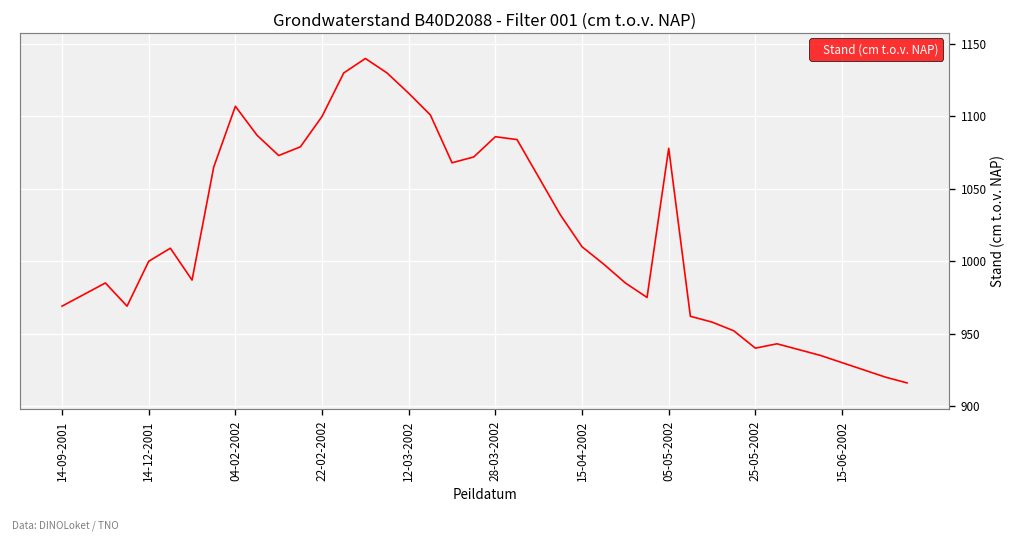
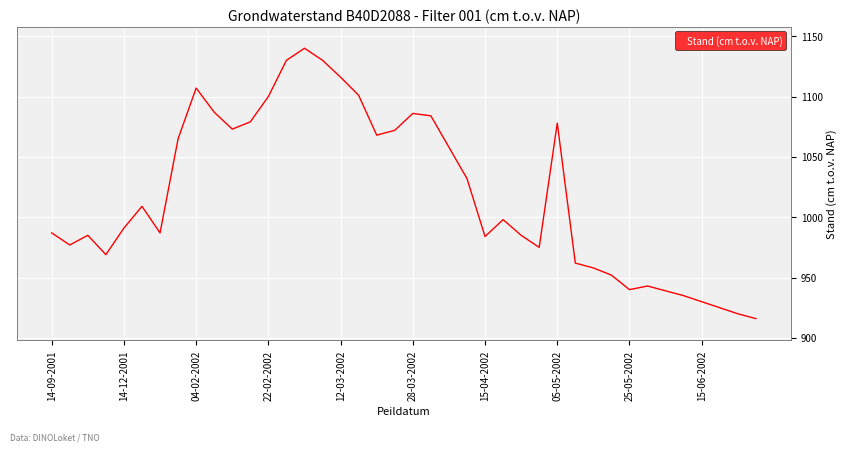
  {
-   "14-09-2001": 969,
-   "14-12-2001": 1000,
+   "14-09-2001": 987,
+   "14-12-2001": 991,
    "04-02-2002": 1107,
    "22-02-2002": 1100,
    "12-03-2002": 1116,
    "28-03-2002": 1086,
-   "15-04-2002": 1010,
+   "15-04-2002": 984,
    "05-05-2002": 1078,
    "25-05-2002": 940,
    "15-06-2002": 930
  }
